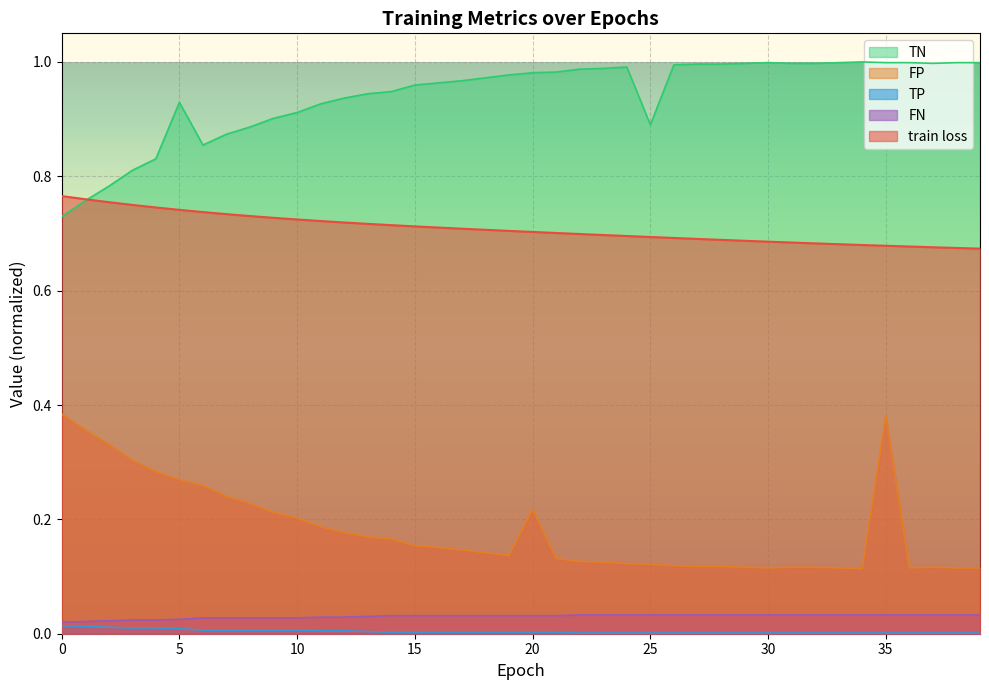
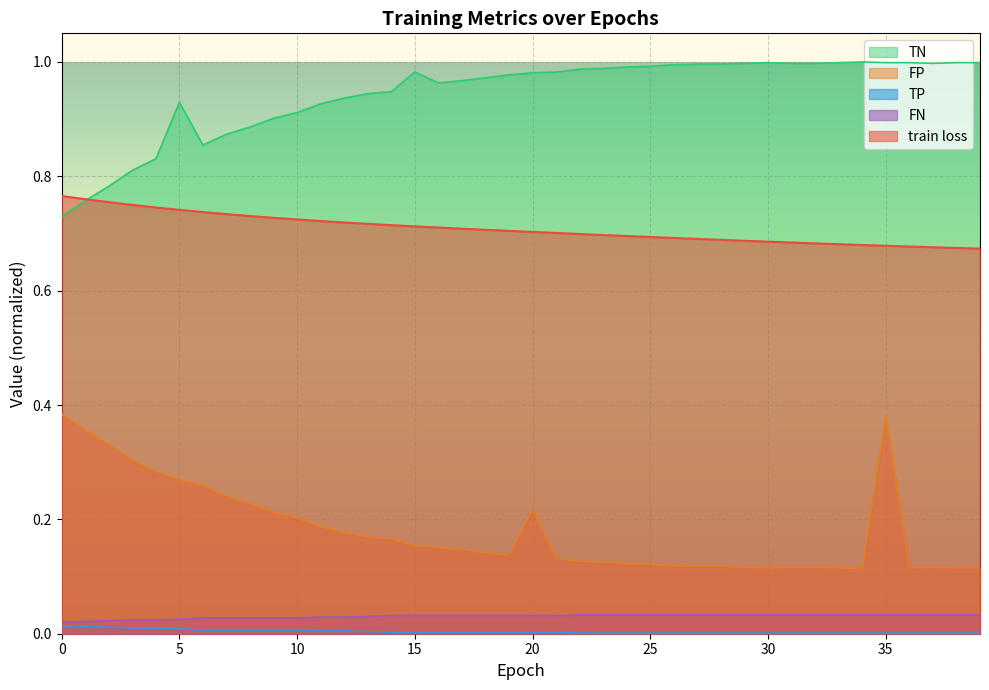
  {
    "TN": {
      "0": 0.73,
      "5": 0.93,
      "10": 0.91,
-     "15": 0.96,
+     "15": 0.98,
      "20": 0.98,
-     "25": 0.89,
+     "25": 0.99,
      "30": 1.00
    },
    "TP": {
      "0": 0.01,
      "5": 0.01,
      "10": 0.01,
      "15": 0.00,
      "20": 0.00,
      "25": 0.00,
      "30": 0.00,
      "35": 0.00
    },
    "FN": {
      "0": 0.02,
      "5": 0.03,
      "10": 0.03,
      "15": 0.03,
      "20": 0.03,
      "25": 0.03,
      "30": 0.03,
      "35": 0.03
    }
  }
